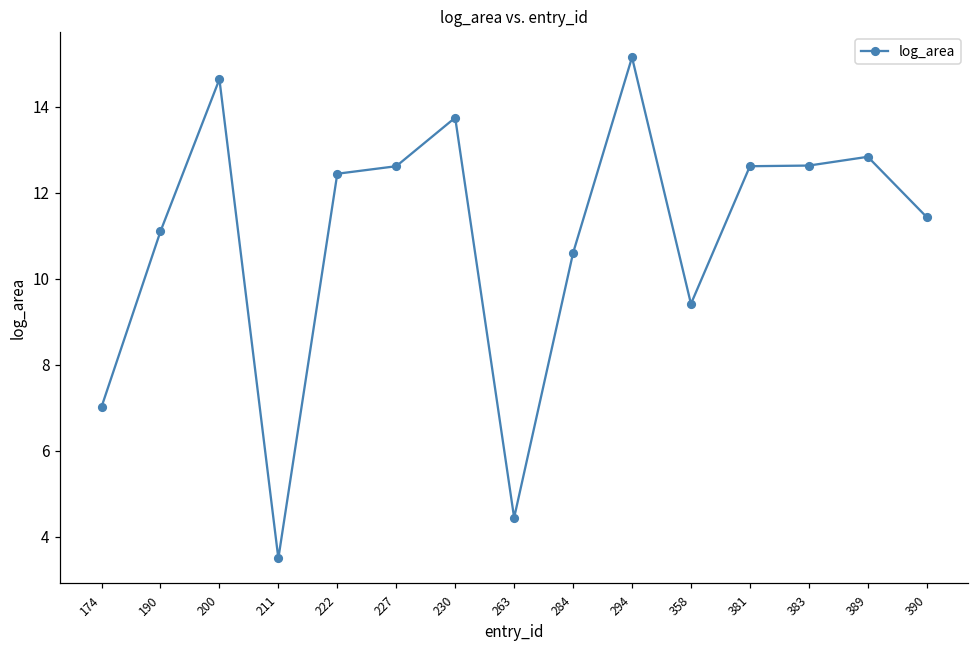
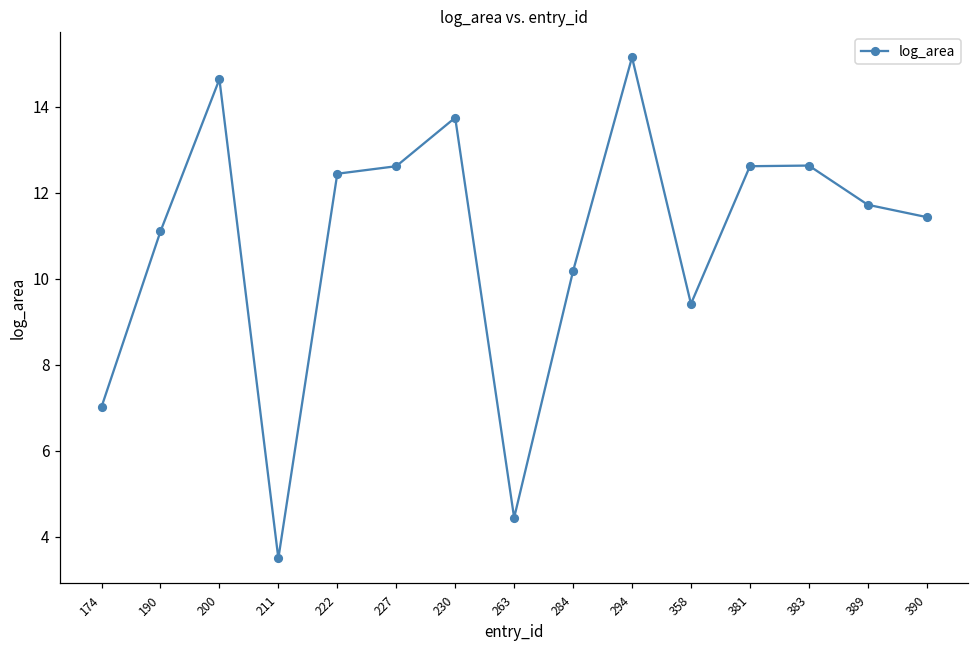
  {
    "174": 7.0,
    "190": 11.1,
    "200": 14.6,
    "211": 3.5,
    "222": 12.4,
    "227": 12.6,
    "230": 13.7,
    "263": 4.4,
-   "284": 10.6,
+   "284": 10.2,
    "294": 15.2,
    "358": 9.4,
    "381": 12.6,
    "383": 12.6,
-   "389": 12.8,
+   "389": 11.7,
    "390": 11.4
  }
